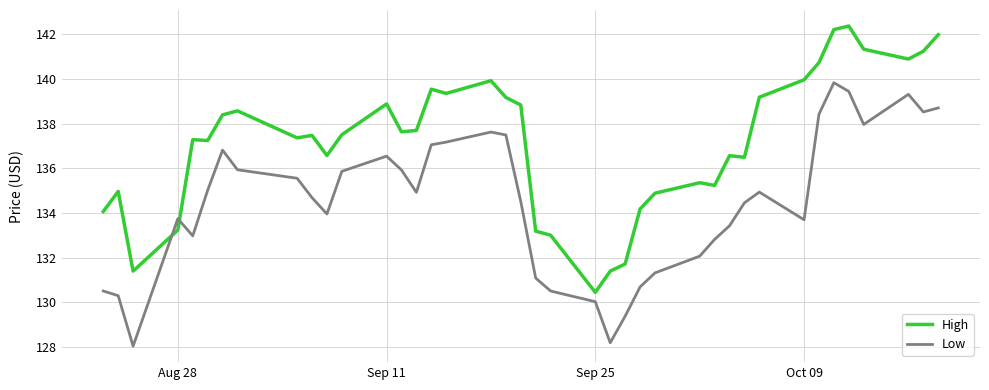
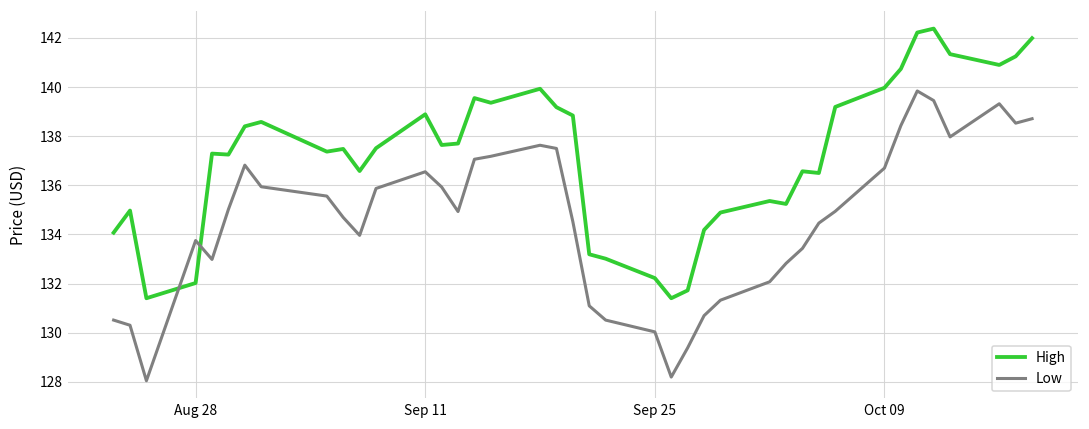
  {
    "High": {
-     "Aug 28": 133.2,
+     "Aug 28": 132.0,
      "Sep 11": 138.9,
-     "Sep 25": 130.5,
+     "Sep 25": 132.2,
      "Oct 09": 140.0
    },
    "Low": {
      "Aug 28": 133.8,
      "Sep 11": 136.6,
      "Sep 25": 130.0,
-     "Oct 09": 133.7
+     "Oct 09": 136.7
    }
  }
